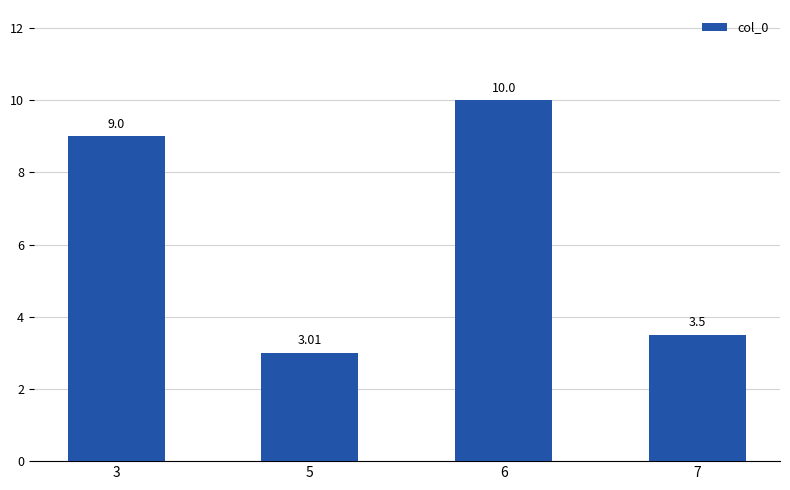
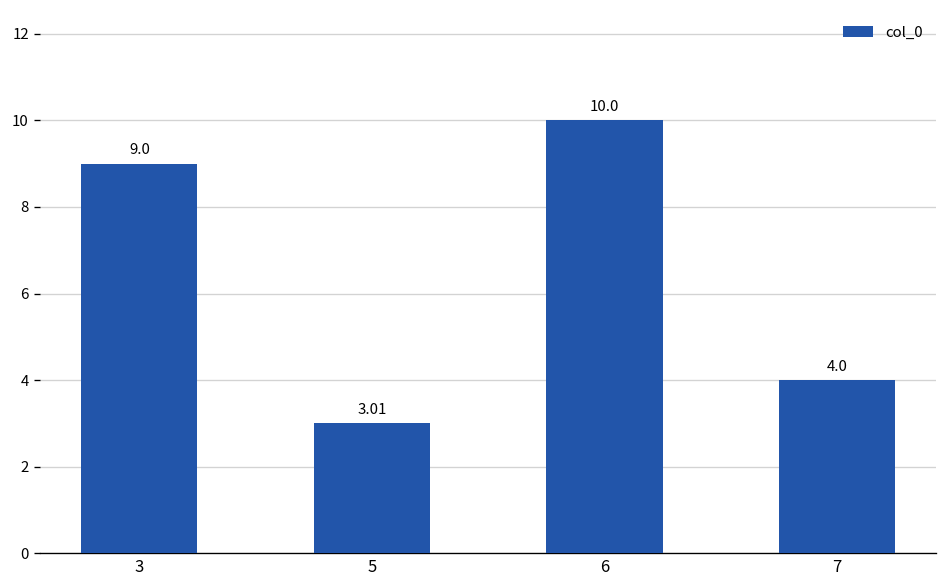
  {
    "3": 9.0,
    "5": 3.01,
    "6": 10.0,
-   "7": 3.5
+   "7": 4.0
  }
